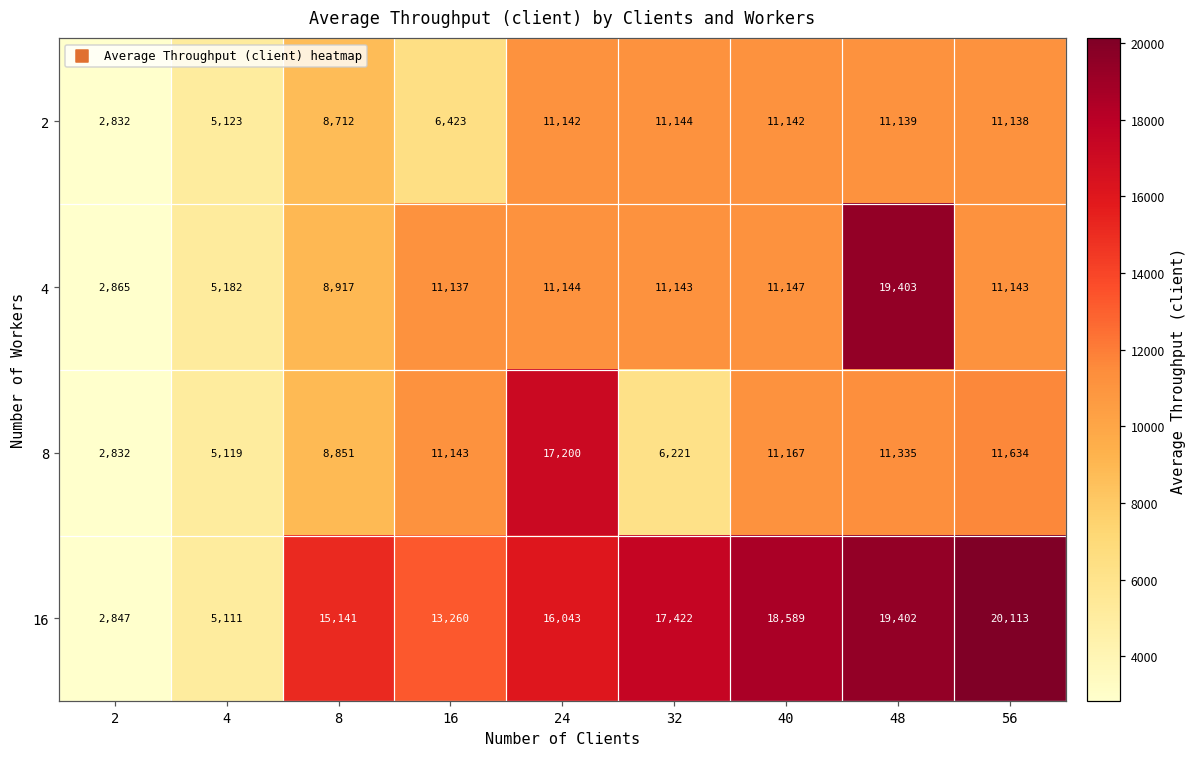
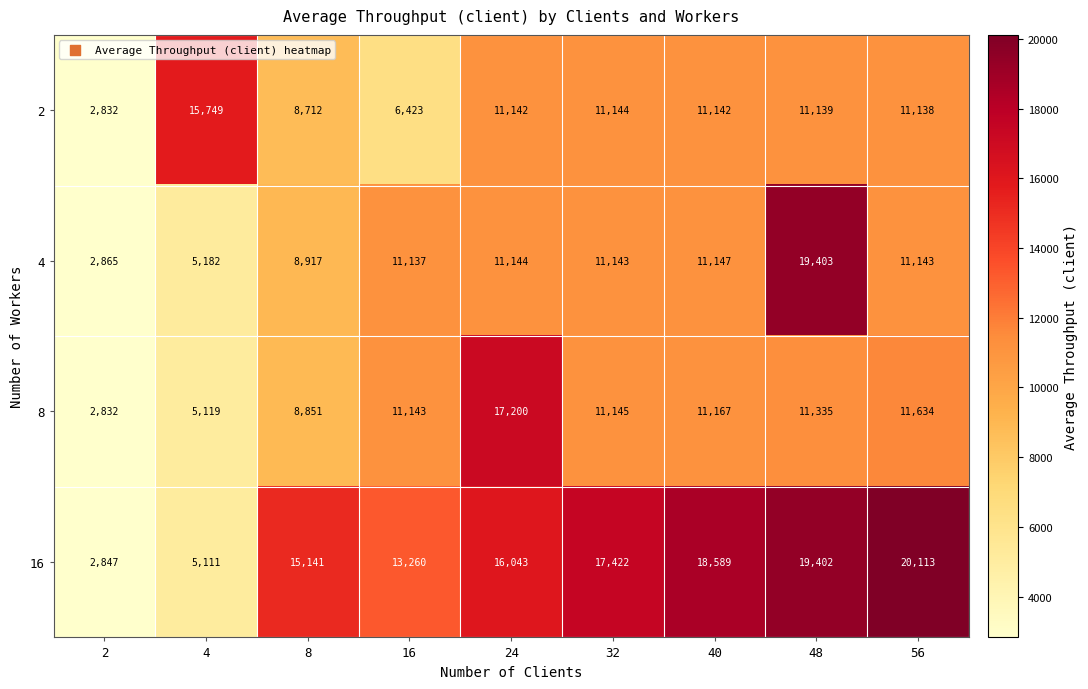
  {
    "2": {
      "2": "2,832",
-     "4": "5,123",
+     "4": "15,749",
      "8": "8,712",
      "16": "6,423",
      "24": "11,142",
      "32": "11,144",
      "40": "11,142",
      "48": "11,139",
      "56": "11,138"
    },
    "4": {
      "2": "2,865",
      "4": "5,182",
      "8": "8,917",
      "16": "11,137",
      "24": "11,144",
      "32": "11,143",
      "40": "11,147",
      "48": "19,403",
      "56": "11,143"
    },
    "8": {
      "2": "2,832",
      "4": "5,119",
      "8": "8,851",
      "16": "11,143",
      "24": "17,200",
-     "32": "6,221",
+     "32": "11,145",
      "40": "11,167",
      "48": "11,335",
      "56": "11,634"
    },
    "16": {
      "2": "2,847",
      "4": "5,111",
      "8": "15,141",
      "16": "13,260",
      "24": "16,043",
      "32": "17,422",
      "40": "18,589",
      "48": "19,402",
      "56": "20,113"
    }
  }
